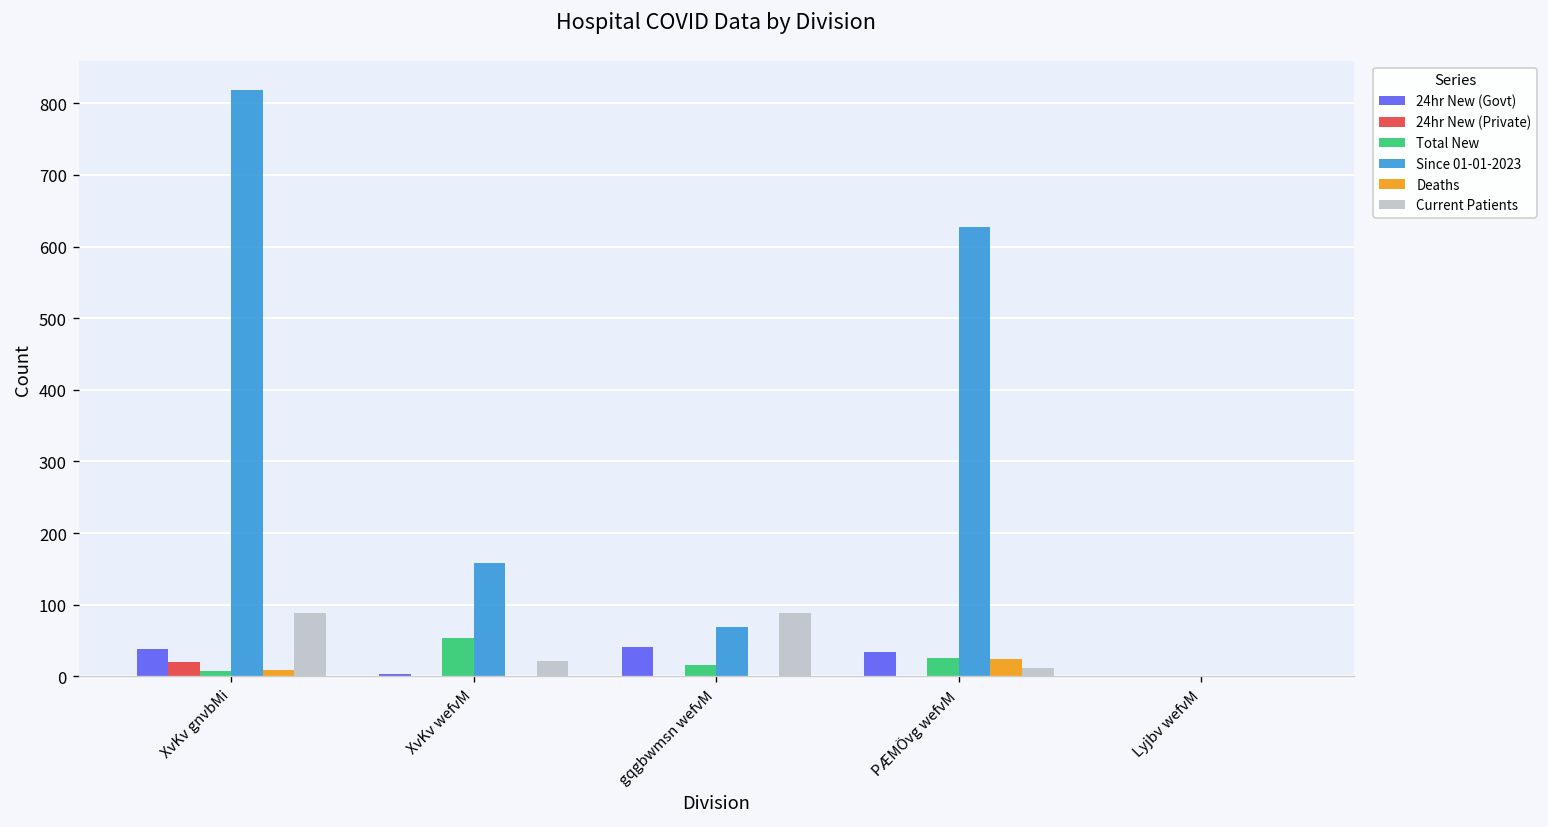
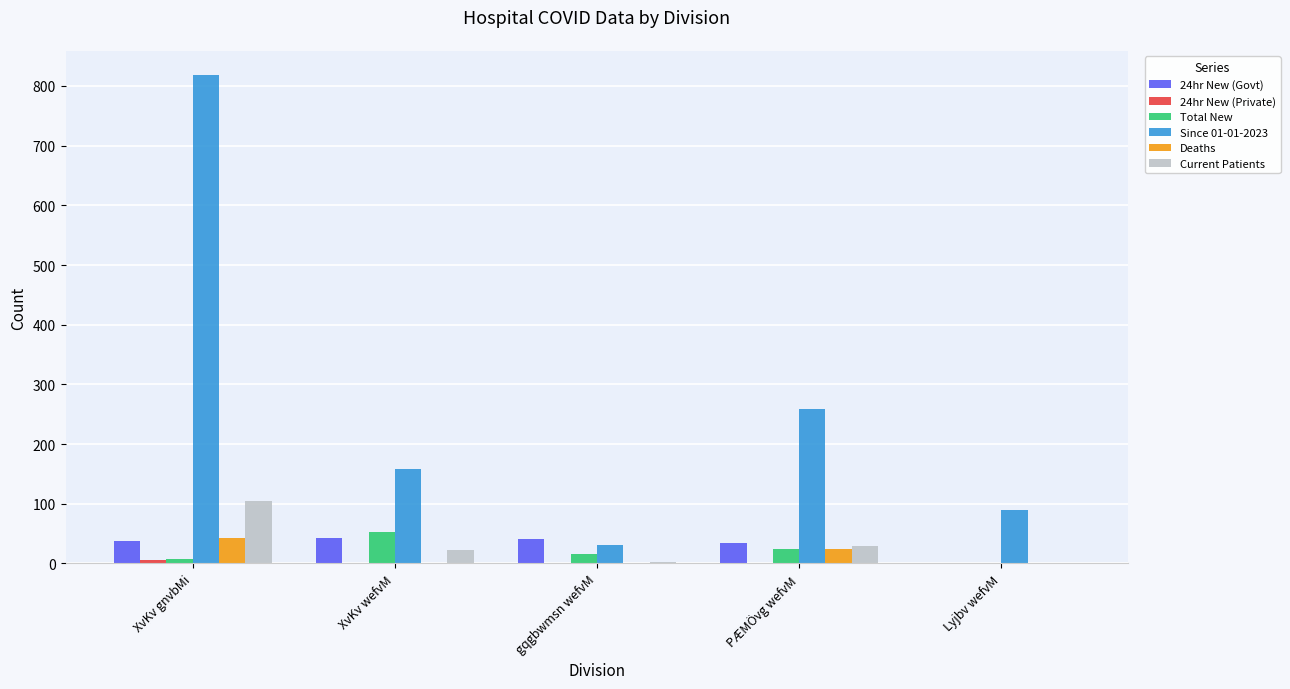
  {
    "24hr New (Govt)": {
      "XvKv gnvbMi": 40,
-     "XvKv wefvM": 0,
+     "XvKv wefvM": 40,
      "gqgbwmsn wefvM": 40,
      "PÆMÖvg wefvM": 30,
      "Lyjbv wefvM": 0
    },
    "24hr New (Private)": {
-     "XvKv gnvbMi": 20,
+     "XvKv gnvbMi": 10,
      "XvKv wefvM": 0,
      "gqgbwmsn wefvM": 0,
      "PÆMÖvg wefvM": 0,
      "Lyjbv wefvM": 0
    },
    "Total New": {
      "XvKv gnvbMi": 10,
      "XvKv wefvM": 50,
      "gqgbwmsn wefvM": 20,
      "PÆMÖvg wefvM": 30,
      "Lyjbv wefvM": 0
    },
    "Since 01-01-2023": {
      "XvKv gnvbMi": 820,
      "XvKv wefvM": 160,
-     "gqgbwmsn wefvM": 70,
-     "PÆMÖvg wefvM": 630,
-     "Lyjbv wefvM": 0
+     "gqgbwmsn wefvM": 30,
+     "PÆMÖvg wefvM": 260,
+     "Lyjbv wefvM": 90
    },
    "Deaths": {
-     "XvKv gnvbMi": 10,
+     "XvKv gnvbMi": 40,
      "XvKv wefvM": 0,
      "gqgbwmsn wefvM": 0,
      "PÆMÖvg wefvM": 20,
      "Lyjbv wefvM": 0
    },
    "Current Patients": {
-     "XvKv gnvbMi": 90,
+     "XvKv gnvbMi": 110,
      "XvKv wefvM": 20,
-     "gqgbwmsn wefvM": 90,
-     "PÆMÖvg wefvM": 10,
+     "gqgbwmsn wefvM": 0,
+     "PÆMÖvg wefvM": 30,
      "Lyjbv wefvM": 0
    }
  }
